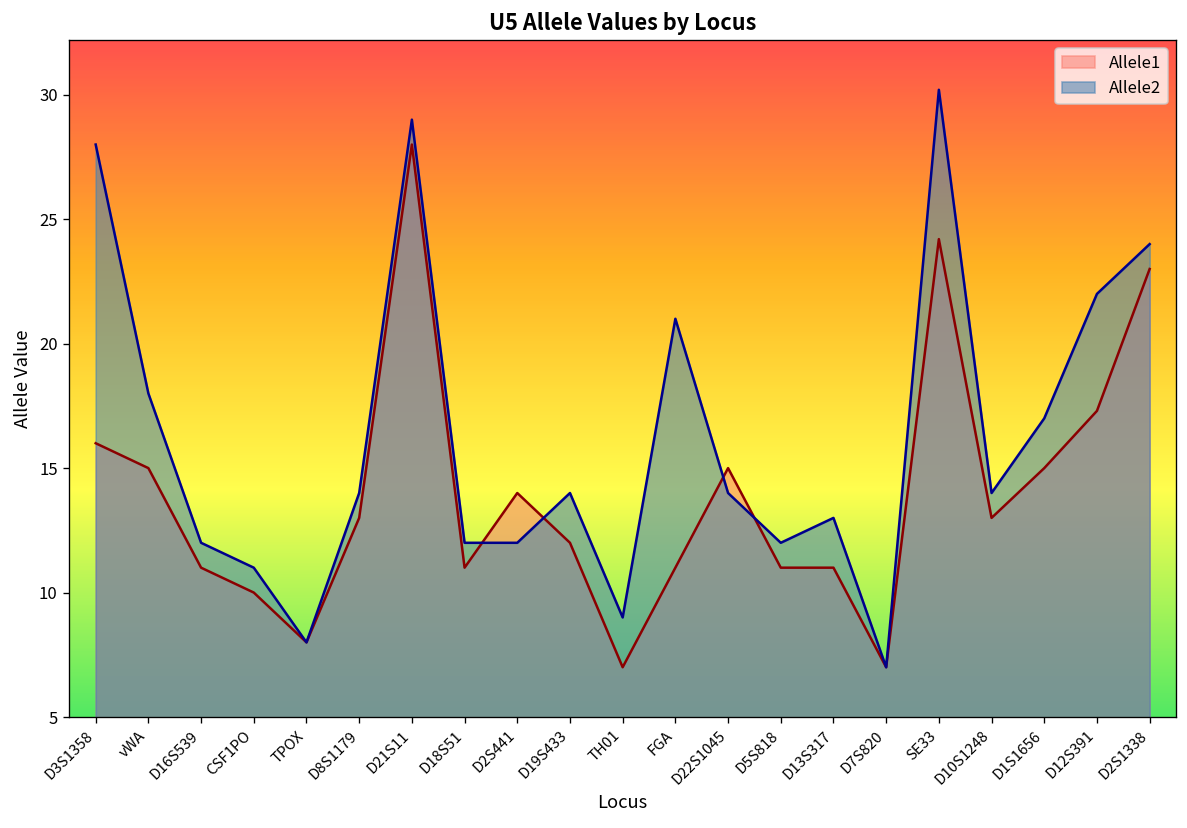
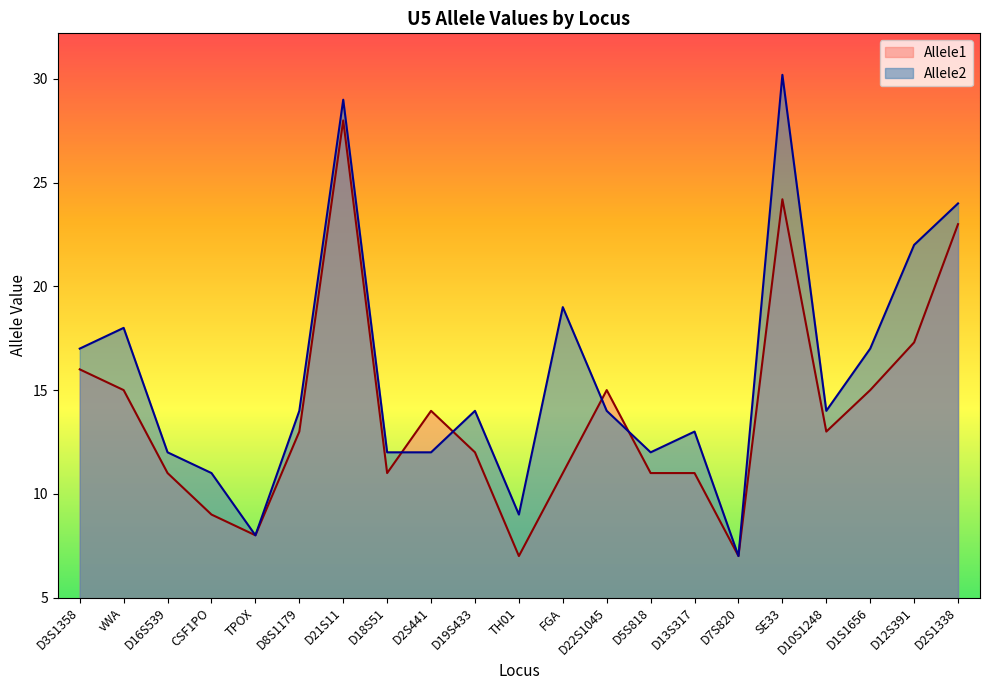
  {
    "Allele1": {
      "D3S1358": 16,
      "vWA": 15,
      "D16S539": 11,
-     "CSF1PO": 10,
+     "CSF1PO": 9,
      "D8S1179": 13,
      "D21S11": 28,
      "D18S51": 11,
      "D2S441": 14,
      "D19S433": 12,
      "TH01": 7,
      "FGA": 11,
      "D22S1045": 15,
      "D5S818": 11,
      "D13S317": 11,
      "SE33": 24.2,
      "D10S1248": 13,
      "D1S1656": 15,
      "D12S391": 17.3,
      "D2S1338": 23
    },
    "Allele2": {
-     "D3S1358": 28,
+     "D3S1358": 17,
      "vWA": 18,
      "D16S539": 12,
      "CSF1PO": 11,
      "D8S1179": 14,
      "D21S11": 29,
      "D18S51": 12,
      "D2S441": 12,
      "D19S433": 14,
      "TH01": 9,
-     "FGA": 21,
+     "FGA": 19,
      "D22S1045": 14,
      "D5S818": 12,
      "D13S317": 13,
      "SE33": 30.2,
      "D10S1248": 14,
      "D1S1656": 17,
      "D12S391": 22,
      "D2S1338": 24
    }
  }
